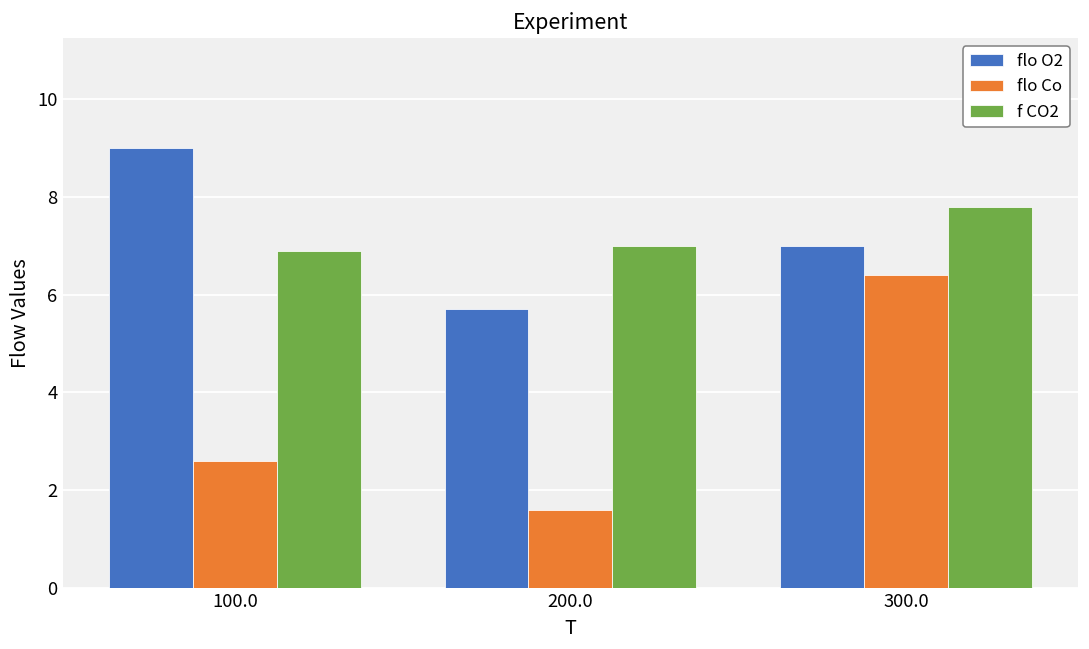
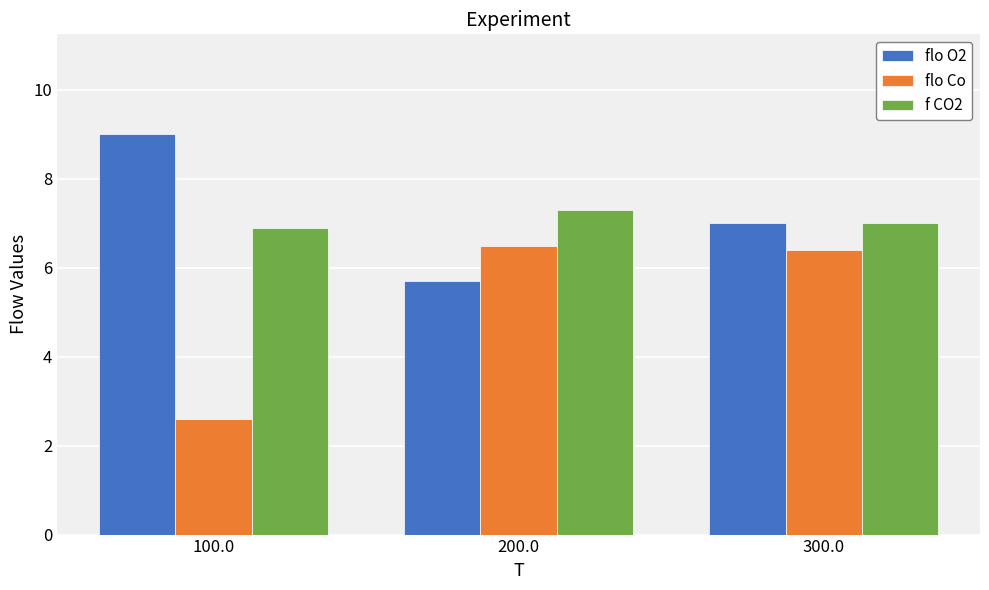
  {
    "flo O2": {
      "100.0": 9.0,
      "200.0": 5.7,
      "300.0": 7.0
    },
    "flo Co": {
      "100.0": 2.6,
-     "200.0": 1.6,
+     "200.0": 6.5,
      "300.0": 6.4
    },
    "f CO2": {
      "100.0": 6.9,
-     "200.0": 7.0,
-     "300.0": 7.8
+     "200.0": 7.3,
+     "300.0": 7.0
    }
  }
